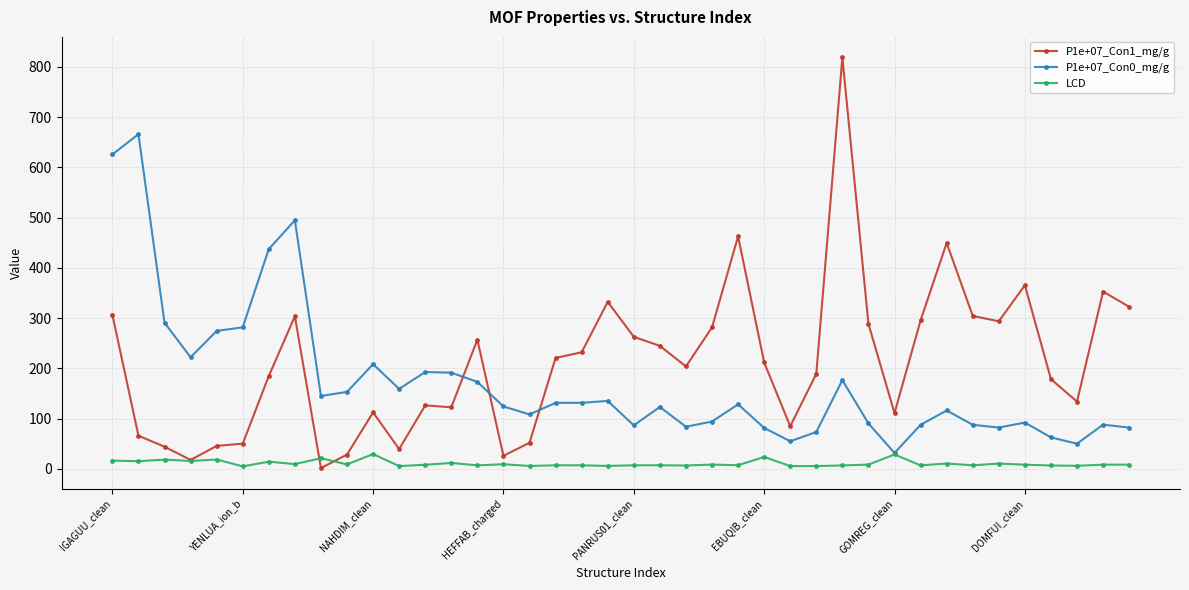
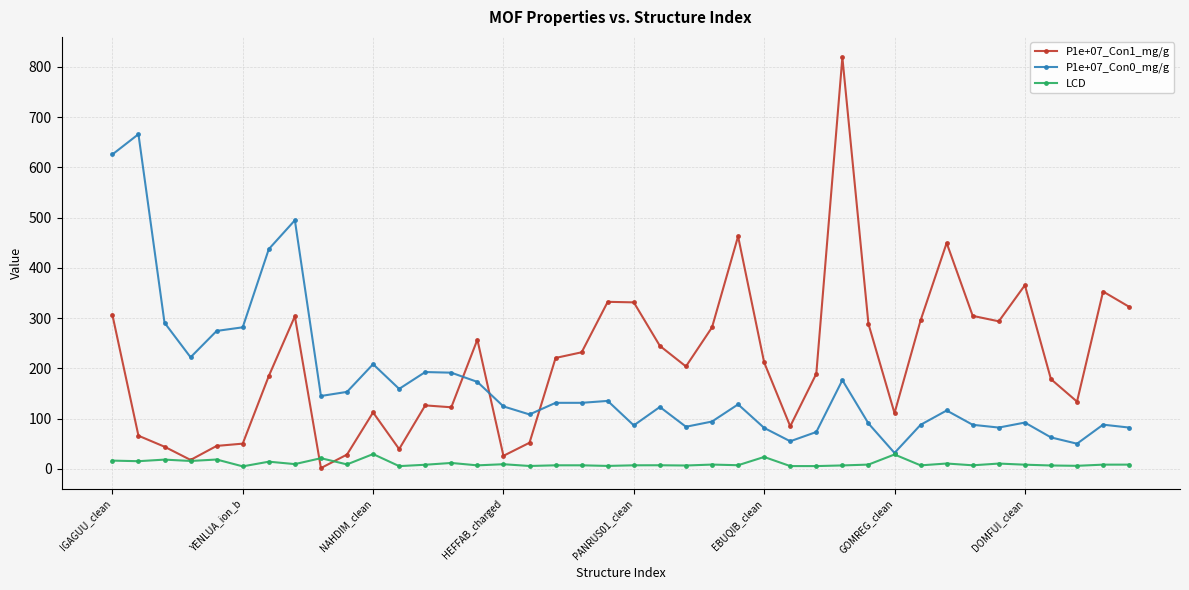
  {
    "P1e+07_Con1_mg/g": {
      "IGAGUU_clean": 310,
      "YENLUA_ion_b": 50,
      "NAHDIM_clean": 110,
      "HEFFAB_charged": 30,
-     "PANRUS01_clean": 260,
+     "PANRUS01_clean": 330,
      "EBUQIB_clean": 210,
      "GOMREG_clean": 110,
      "DOMFUI_clean": 370
    },
    "P1e+07_Con0_mg/g": {
      "IGAGUU_clean": 630,
      "YENLUA_ion_b": 280,
      "NAHDIM_clean": 210,
      "HEFFAB_charged": 120,
      "PANRUS01_clean": 90,
      "EBUQIB_clean": 80,
      "DOMFUI_clean": 90
    },
    "LCD": {
      "IGAGUU_clean": 20,
      "YENLUA_ion_b": 0,
      "NAHDIM_clean": 30,
      "HEFFAB_charged": 10,
      "PANRUS01_clean": 10,
      "EBUQIB_clean": 20,
      "DOMFUI_clean": 10
    }
  }
